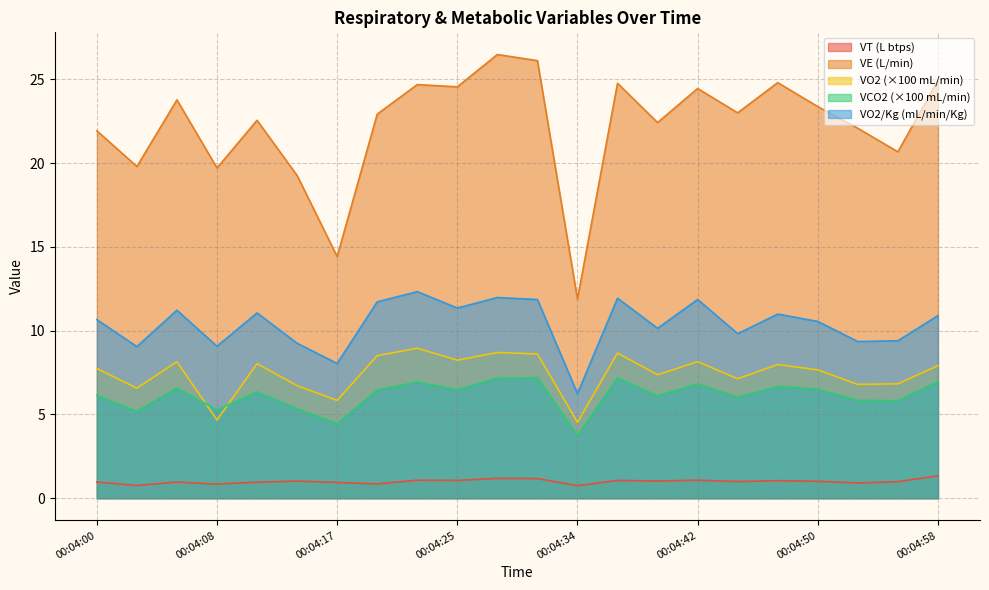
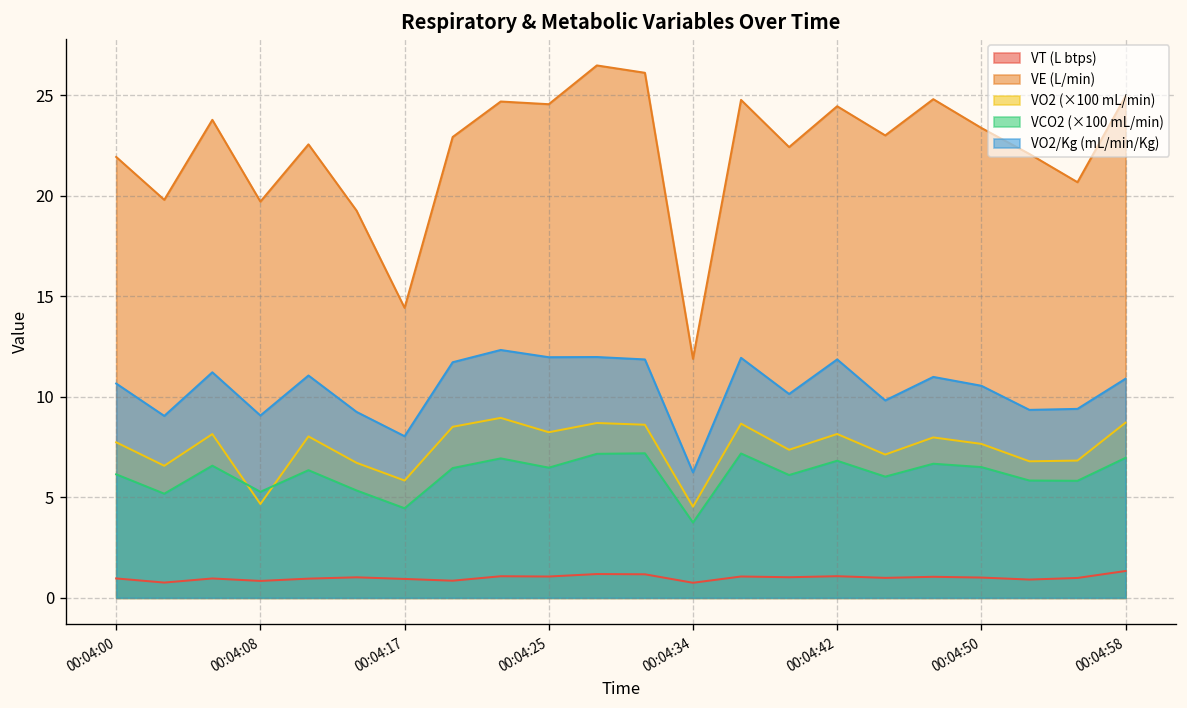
  {
    "VO2 (×100 mL/min)": {
      "00:04:00": 7.7,
      "00:04:08": 4.7,
      "00:04:17": 5.8,
      "00:04:25": 8.2,
      "00:04:34": 4.5,
      "00:04:42": 8.2,
      "00:04:50": 7.7,
-     "00:04:58": 7.9
+     "00:04:58": 8.7
    },
    "VCO2 (×100 mL/min)": {
      "00:04:00": 6.1,
      "00:04:08": 5.3,
      "00:04:17": 4.5,
      "00:04:25": 6.5,
      "00:04:34": 3.7,
      "00:04:42": 6.8,
      "00:04:50": 6.5,
      "00:04:58": 7.0
    },
    "VO2/Kg (mL/min/Kg)": {
      "00:04:00": 10.7,
      "00:04:08": 9.1,
      "00:04:17": 8.0,
-     "00:04:25": 11.4,
+     "00:04:25": 12.0,
      "00:04:34": 6.2,
      "00:04:42": 11.9,
      "00:04:50": 10.6,
      "00:04:58": 10.9
    }
  }
